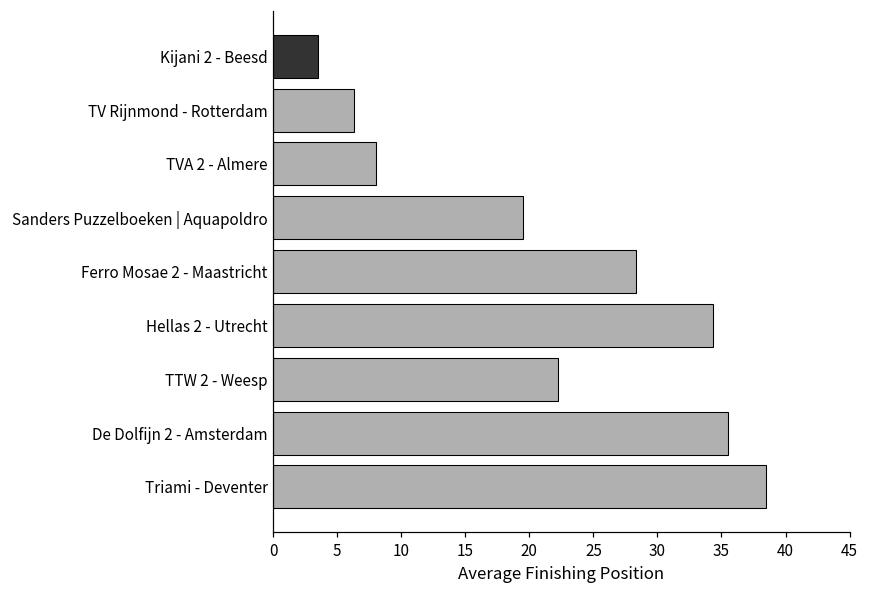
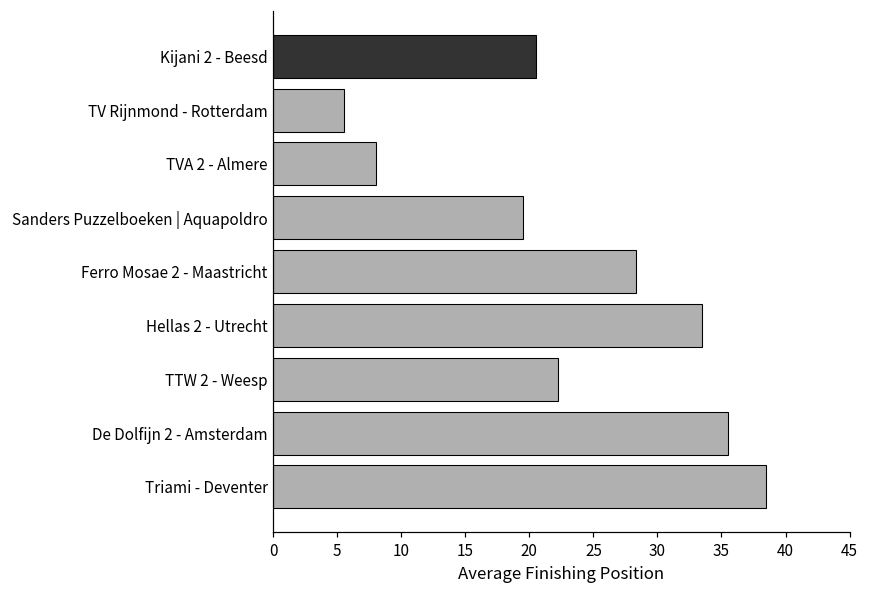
  {
-   "Kijani 2 - Beesd": 3.5,
-   "TV Rijnmond - Rotterdam": 6.3,
+   "Kijani 2 - Beesd": 20.5,
+   "TV Rijnmond - Rotterdam": 5.5,
    "TVA 2 - Almere": 8.0,
    "Sanders Puzzelboeken | Aquapoldro": 19.5,
    "Ferro Mosae 2 - Maastricht": 28.3,
-   "Hellas 2 - Utrecht": 34.3,
+   "Hellas 2 - Utrecht": 33.5,
    "TTW 2 - Weesp": 22.2,
    "De Dolfijn 2 - Amsterdam": 35.5,
    "Triami - Deventer": 38.5
  }
